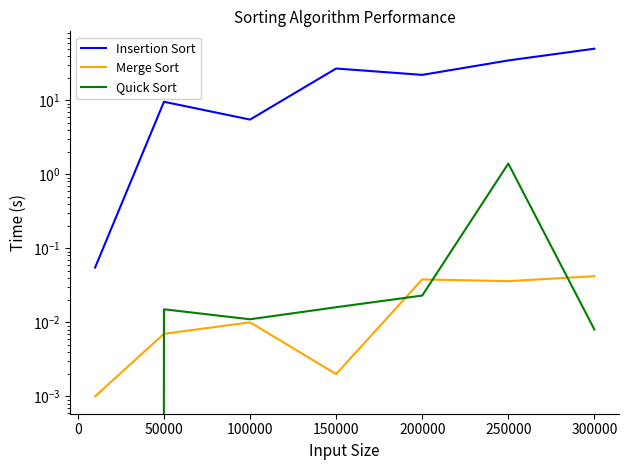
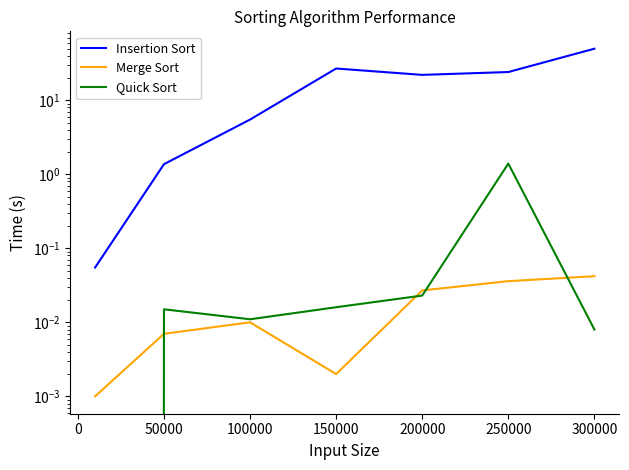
  {
    "Insertion Sort": {
-     "50000": 10,
+     "50000": 1.4,
      "100000": 5,
      "150000": 27,
      "200000": 22,
-     "250000": 30,
+     "250000": 24,
      "300000": 50
    },
    "Merge Sort": {
      "50000": 0.007,
      "100000": 0.010,
      "150000": 0.002,
-     "200000": 0.04,
+     "200000": 0.027,
      "250000": 0.04,
      "300000": 0.04
    },
    "Quick Sort": {
      "50000": 0.015,
      "100000": 0.011,
      "150000": 0.016,
      "200000": 0.023,
      "250000": 1.4,
      "300000": 0.008
    }
  }
